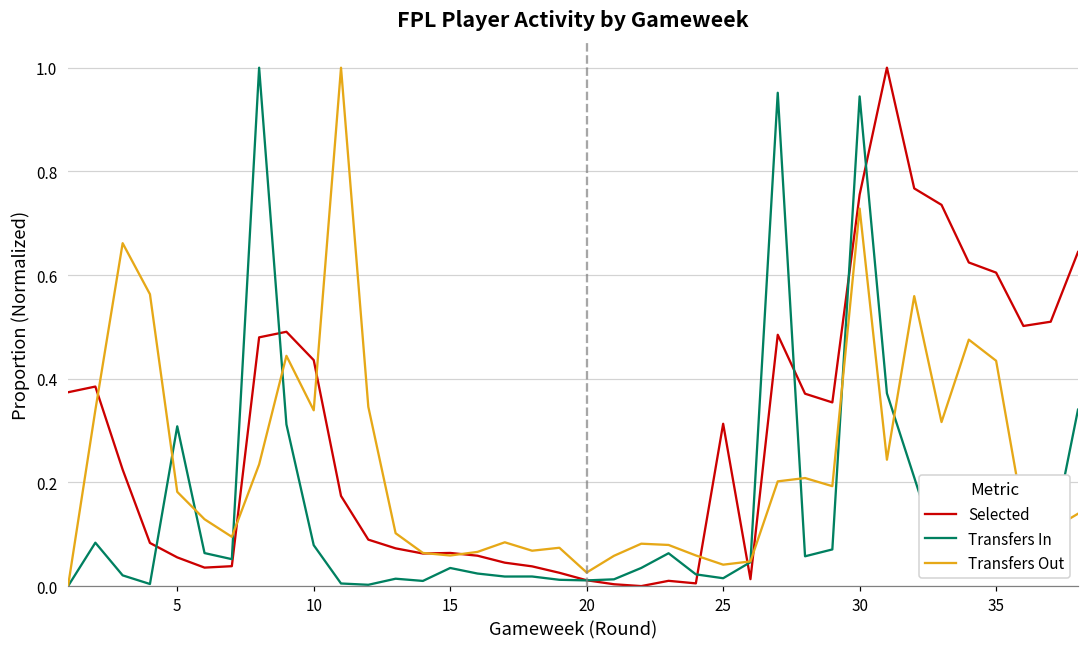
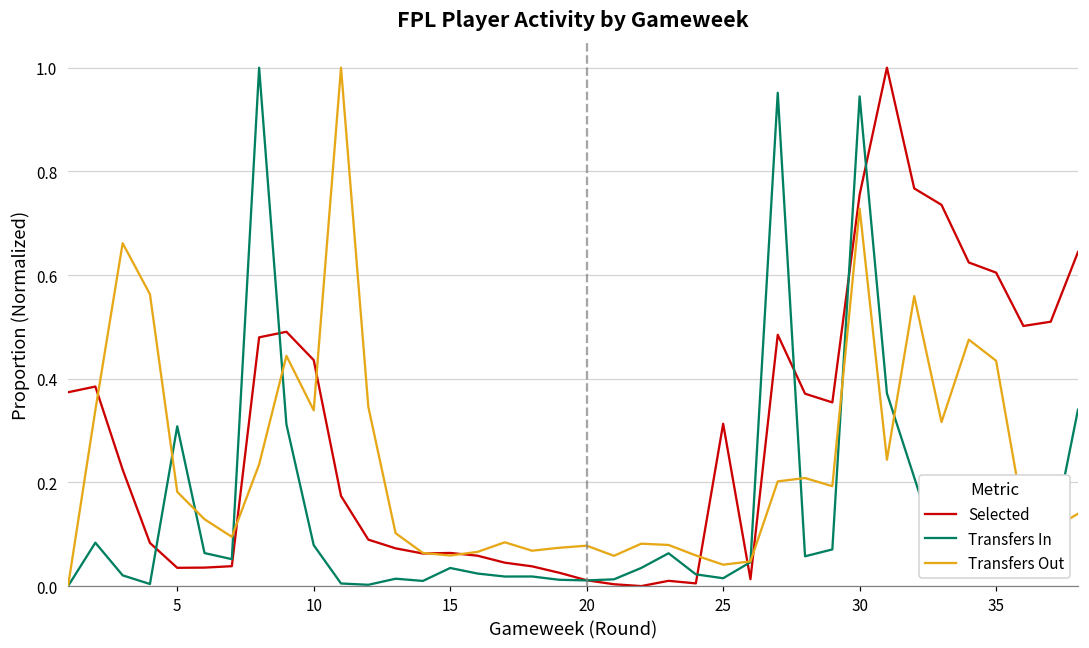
  {
    "Selected": {
-     "5": 0.06,
+     "5": 0.04,
      "10": 0.44,
      "25": 0.31,
      "30": 0.76,
      "35": 0.60
    },
    "Transfers In": {
      "5": 0.31,
      "10": 0.08,
      "15": 0.03,
      "25": 0.02,
      "30": 0.94
    },
    "Transfers Out": {
      "5": 0.18,
      "10": 0.34,
-     "20": 0.03,
+     "20": 0.08,
      "25": 0.04,
      "30": 0.73,
      "35": 0.43
    }
  }
